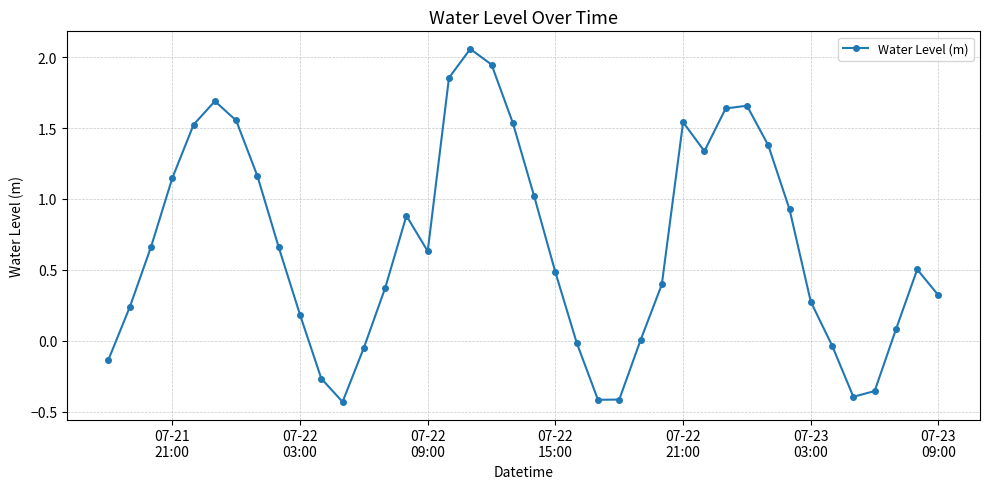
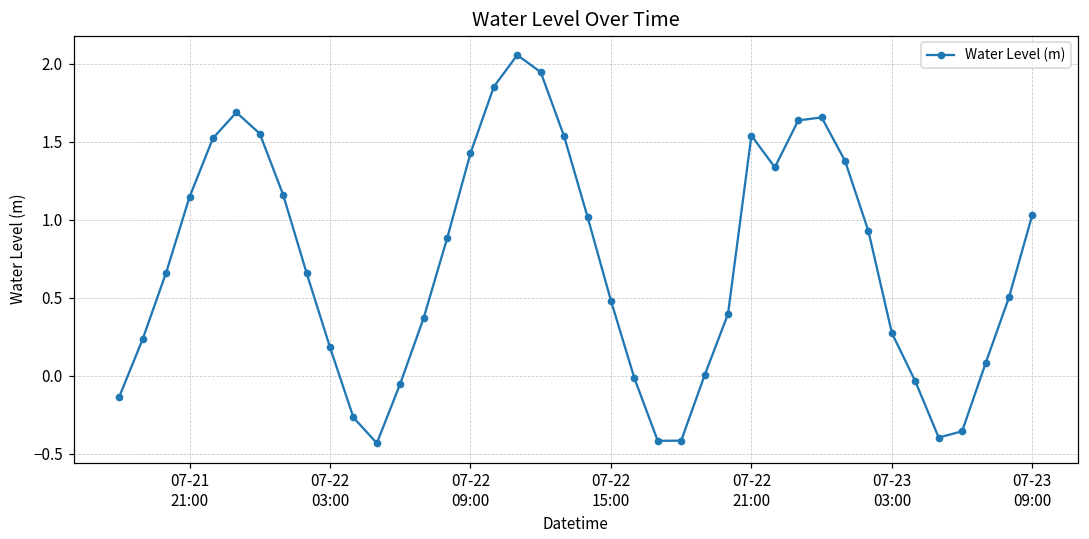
  {
    "07-21 21:00": 1.15,
    "07-22 03:00": 0.18,
-   "07-22 09:00": 0.63,
+   "07-22 09:00": 1.43,
    "07-22 15:00": 0.48,
    "07-22 21:00": 1.54,
    "07-23 03:00": 0.27,
-   "07-23 09:00": 0.32
+   "07-23 09:00": 1.03
  }
